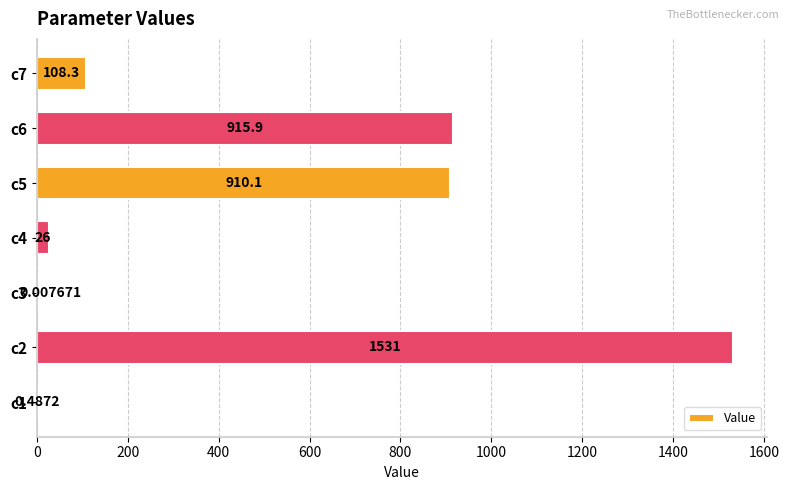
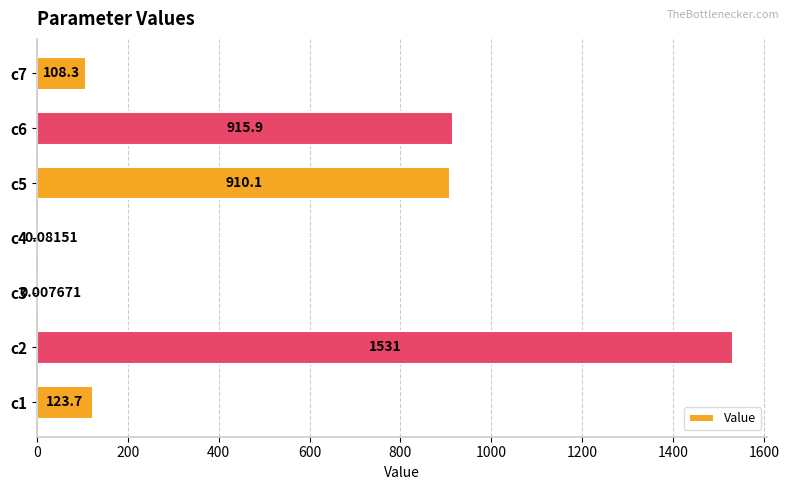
  {
    "c7": 108.3,
    "c6": 915.9,
    "c5": 910.1,
-   "c4": 26,
+   "c4": 0.08151,
    "c3": 0.007671,
    "c2": 1531,
-   "c1": 0.4872
+   "c1": 123.7
  }
